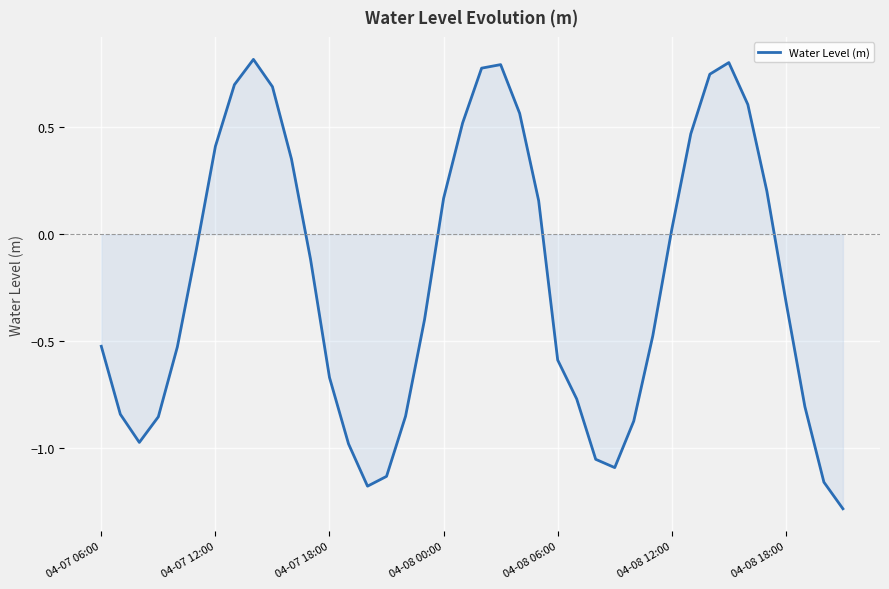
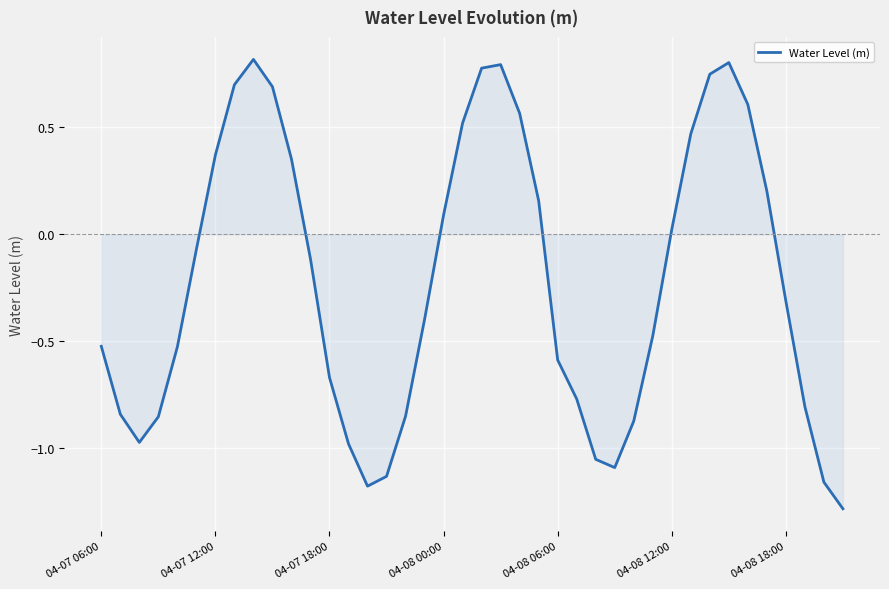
  {
    "Water Level (m)": {
      "04-07 06:00": -0.52,
-     "04-07 12:00": 0.41,
+     "04-07 12:00": 0.37,
      "04-07 18:00": -0.67,
-     "04-08 00:00": 0.17,
+     "04-08 00:00": 0.09,
      "04-08 06:00": -0.59,
      "04-08 18:00": -0.31
    }
  }
